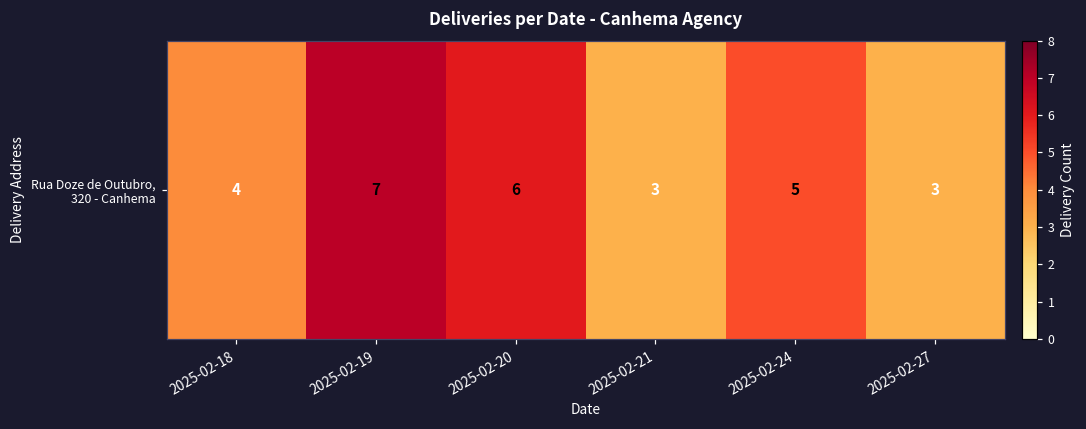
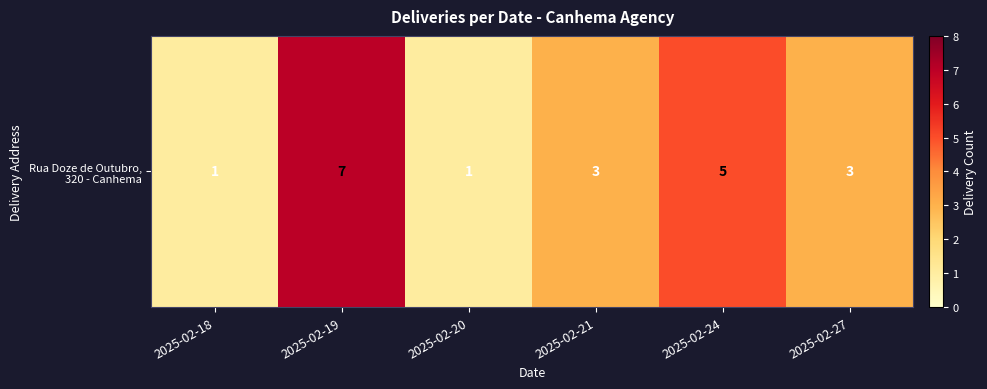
  {
    "Rua Doze de Outubro, 320 - Canhema": {
-     "2025-02-18": 4,
+     "2025-02-18": 1,
      "2025-02-19": 7,
-     "2025-02-20": 6,
+     "2025-02-20": 1,
      "2025-02-21": 3,
      "2025-02-24": 5,
      "2025-02-27": 3
    }
  }
